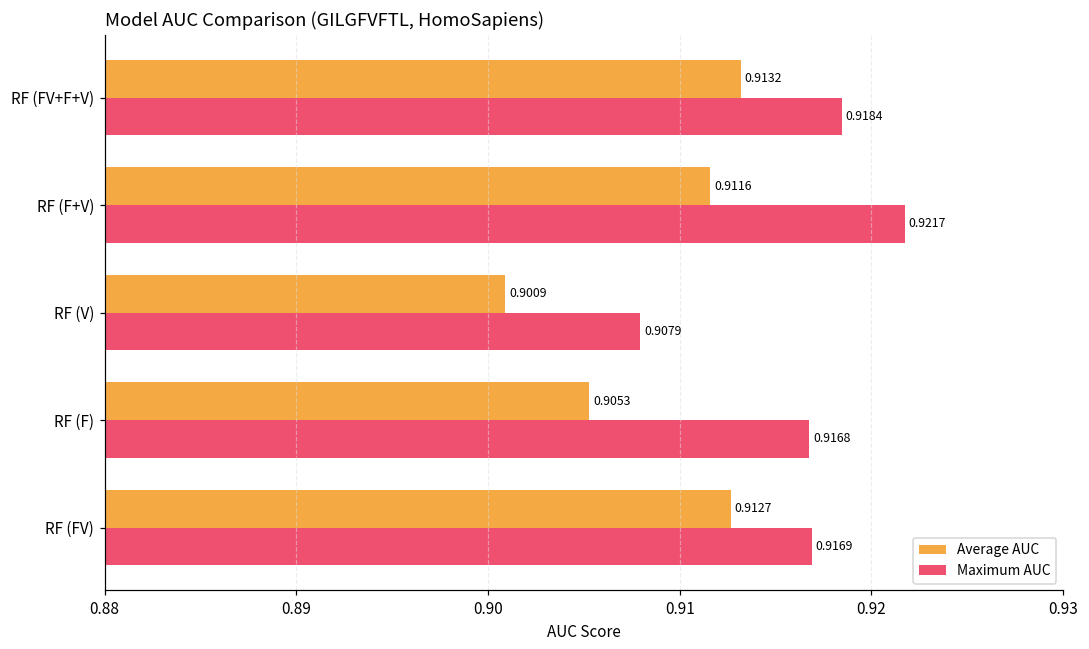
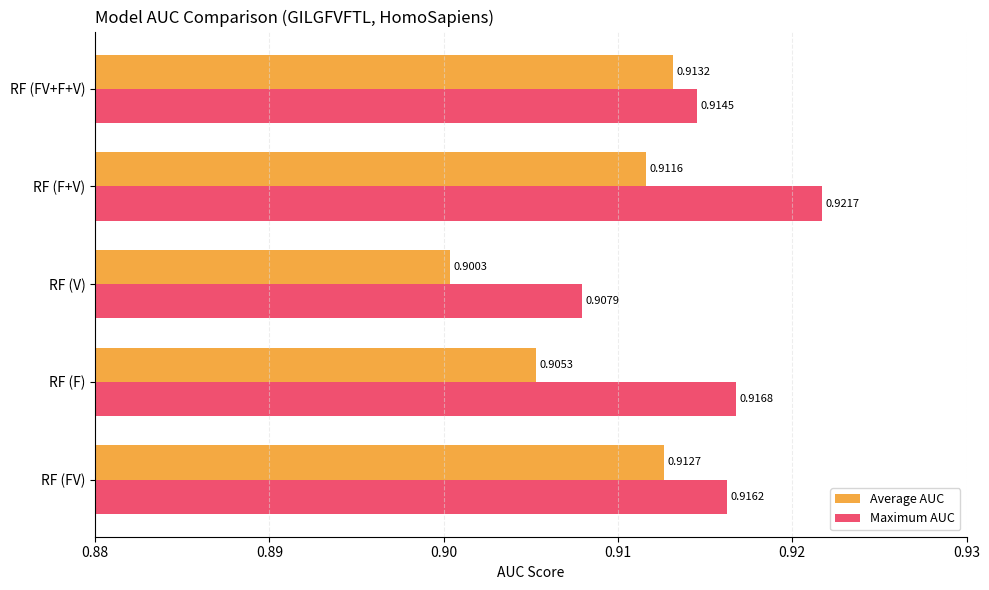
  {
    "Average AUC": {
      "RF (FV+F+V)": 0.9132,
      "RF (F+V)": 0.9116,
-     "RF (V)": 0.9009,
+     "RF (V)": 0.9003,
      "RF (F)": 0.9053,
      "RF (FV)": 0.9127
    },
    "Maximum AUC": {
-     "RF (FV+F+V)": 0.9184,
+     "RF (FV+F+V)": 0.9145,
      "RF (F+V)": 0.9217,
      "RF (V)": 0.9079,
      "RF (F)": 0.9168,
-     "RF (FV)": 0.9169
+     "RF (FV)": 0.9162
    }
  }
